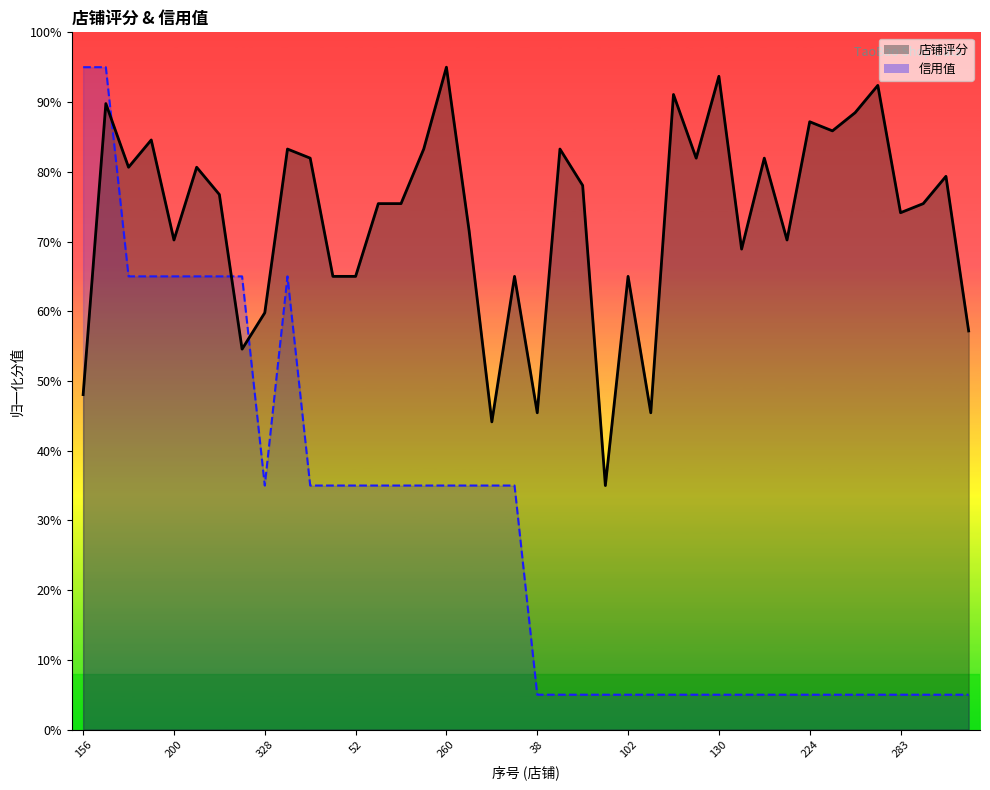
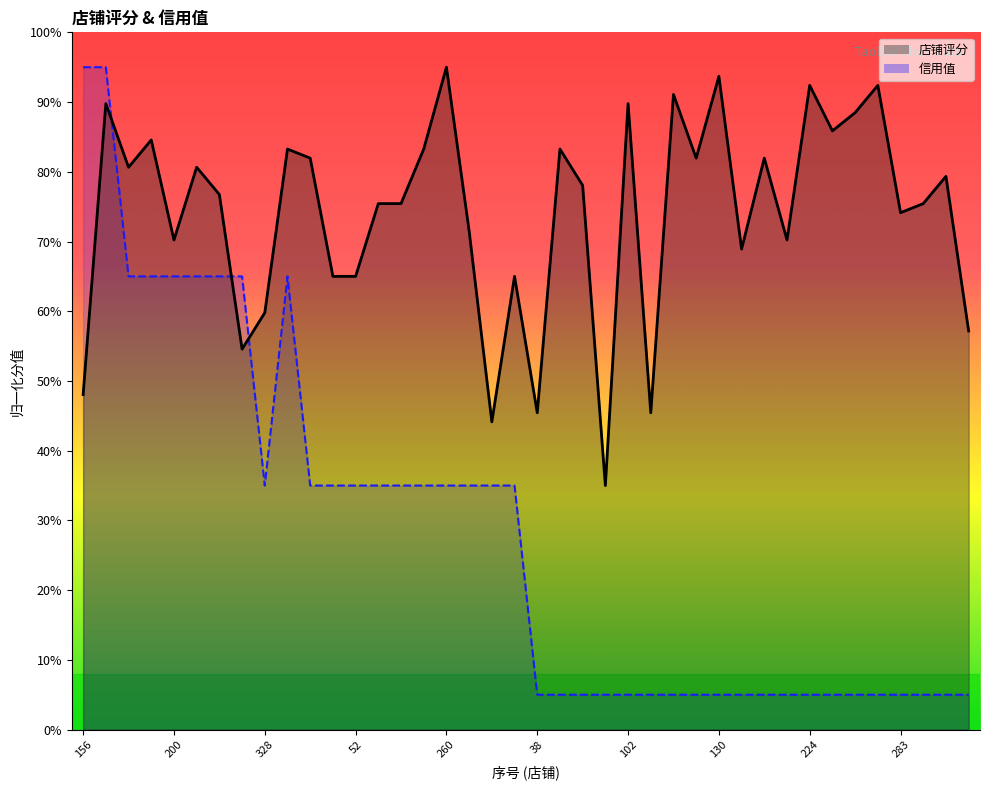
  {
    "店铺评分": {
      "156": "48%",
      "200": "70%",
      "328": "60%",
      "52": "65%",
      "260": "95%",
-     "102": "65%",
+     "102": "90%",
      "130": "94%",
-     "224": "87%",
+     "224": "92%",
      "283": "74%"
    },
    "信用值": {
      "156": "95%",
      "200": "65%",
      "328": "35%",
      "52": "35%",
      "260": "35%"
    }
  }
